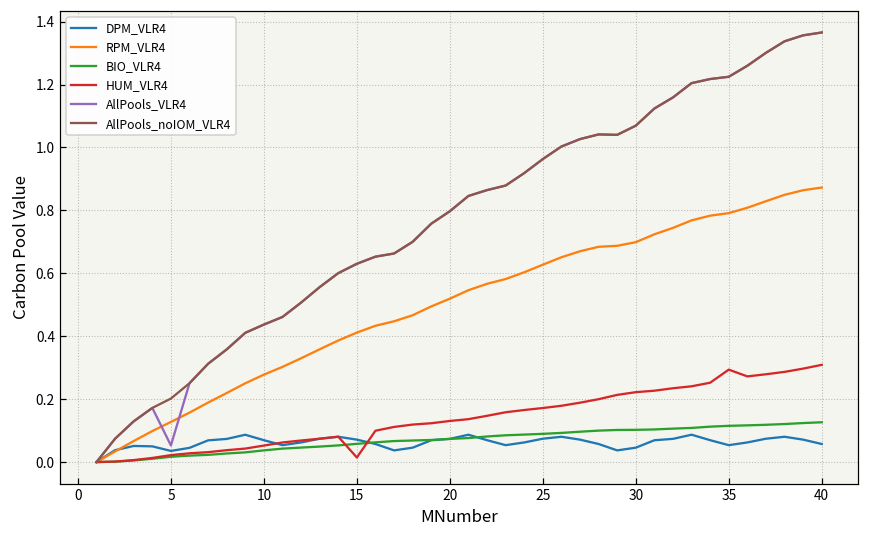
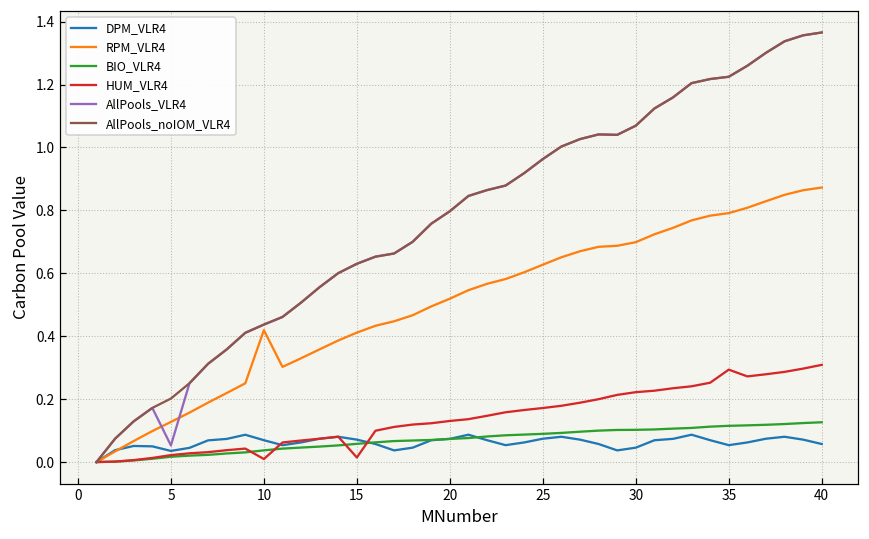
  {
    "DPM_VLR4": {
      "5": 0.04,
      "10": 0.07,
      "15": 0.07,
      "25": 0.07,
      "30": 0.05,
      "35": 0.05,
      "40": 0.06
    },
    "RPM_VLR4": {
      "5": 0.13,
-     "10": 0.28,
+     "10": 0.42,
      "15": 0.41,
      "20": 0.52,
      "25": 0.63,
      "30": 0.70,
      "35": 0.79,
      "40": 0.87
    },
    "BIO_VLR4": {
      "10": 0.04,
      "15": 0.06,
      "25": 0.09,
      "30": 0.10,
      "35": 0.12,
      "40": 0.13
    },
    "HUM_VLR4": {
-     "10": 0.05,
+     "10": 0.01,
      "15": 0.01,
      "20": 0.13,
      "25": 0.17,
      "30": 0.22,
      "35": 0.29,
      "40": 0.31
    },
    "AllPools_VLR4": {
      "5": 0.05
    },
    "AllPools_noIOM_VLR4": {
      "5": 0.20
    }
  }
